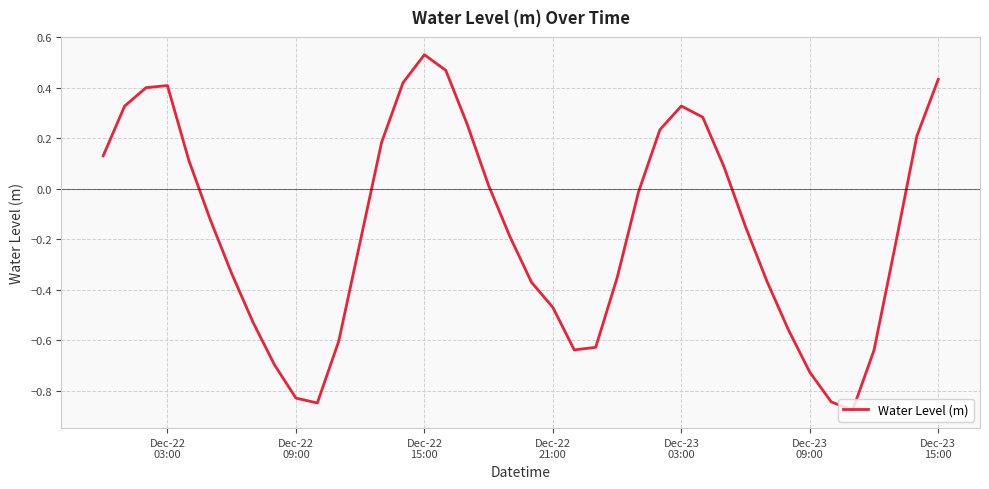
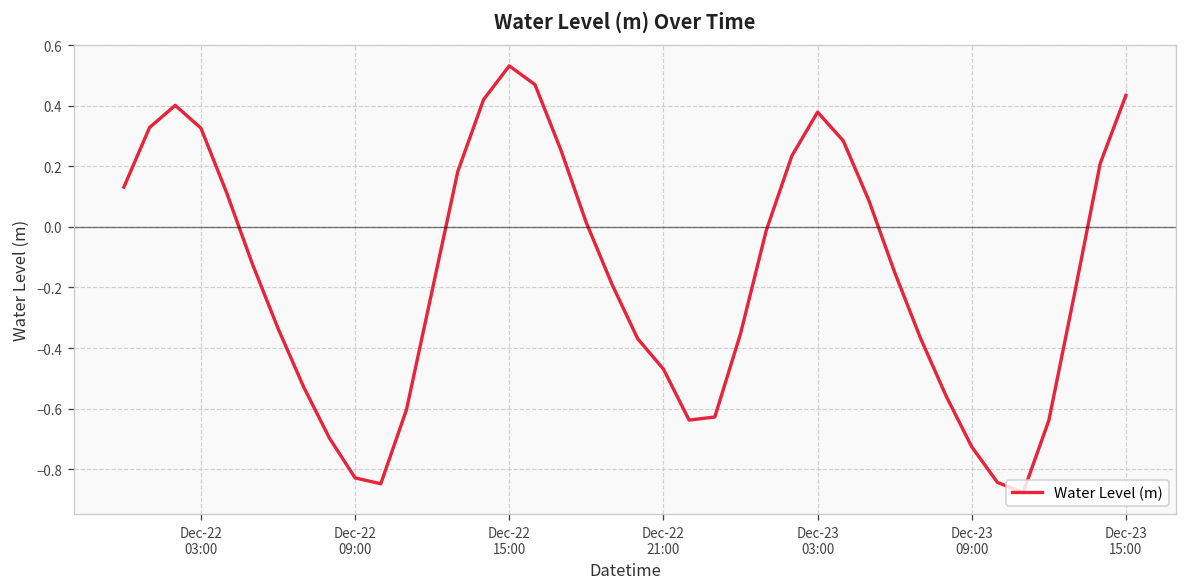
  {
-   "Dec-22 03:00": 0.41,
+   "Dec-22 03:00": 0.33,
    "Dec-22 09:00": -0.83,
    "Dec-22 15:00": 0.53,
    "Dec-22 21:00": -0.47,
-   "Dec-23 03:00": 0.33,
+   "Dec-23 03:00": 0.38,
    "Dec-23 09:00": -0.73,
    "Dec-23 15:00": 0.43
  }
